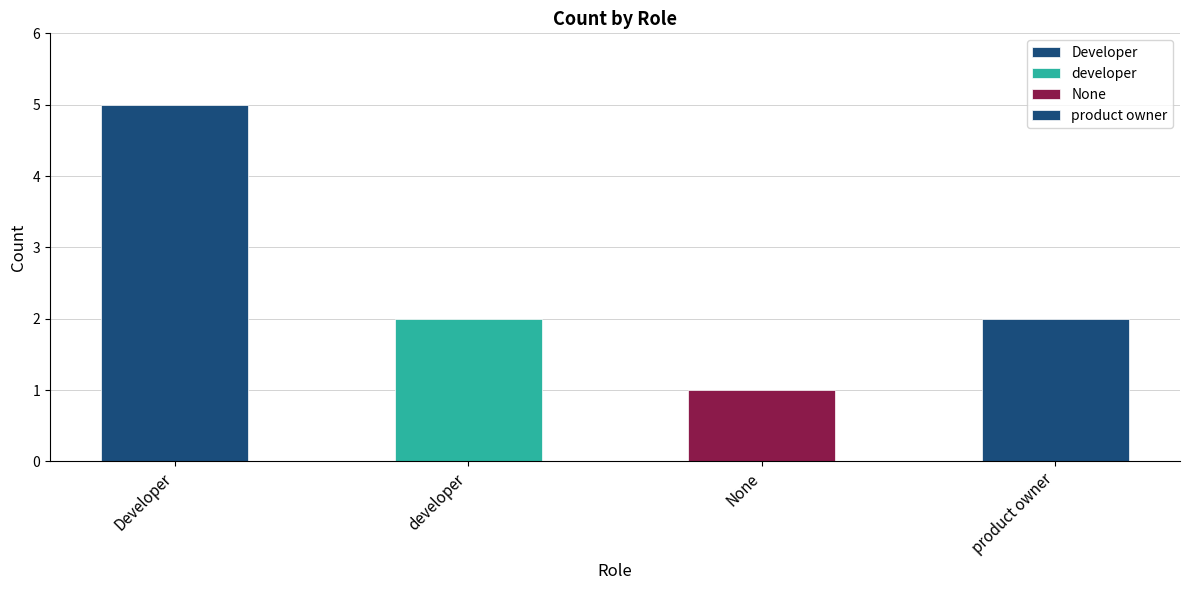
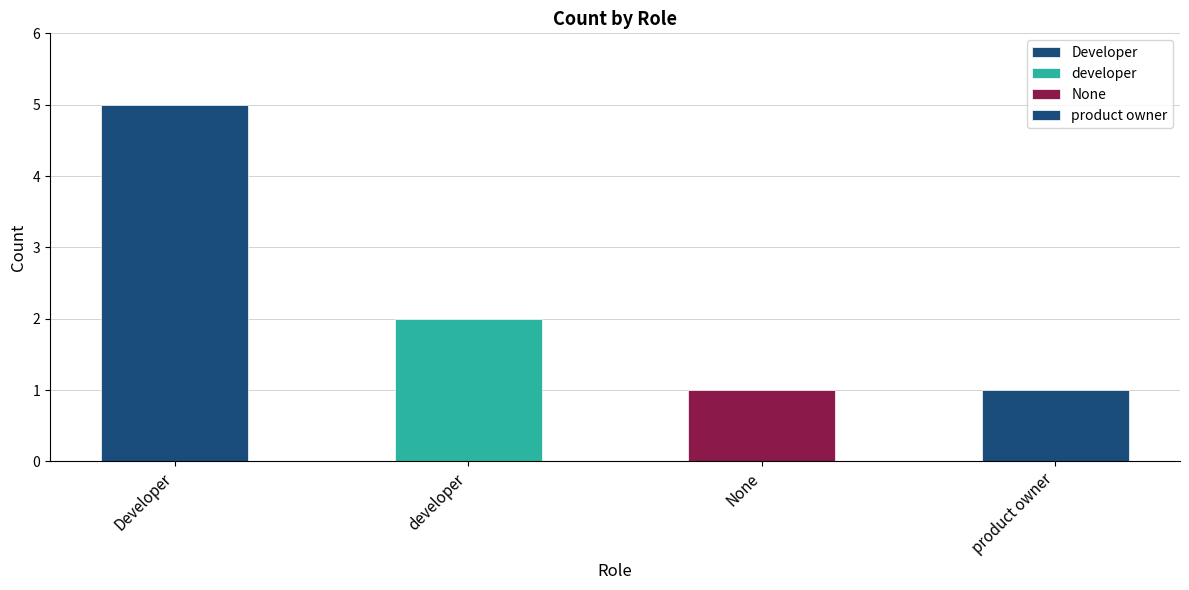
  {
    "Developer": 5,
    "developer": 2,
    "None": 1,
-   "product owner": 2
+   "product owner": 1
  }
